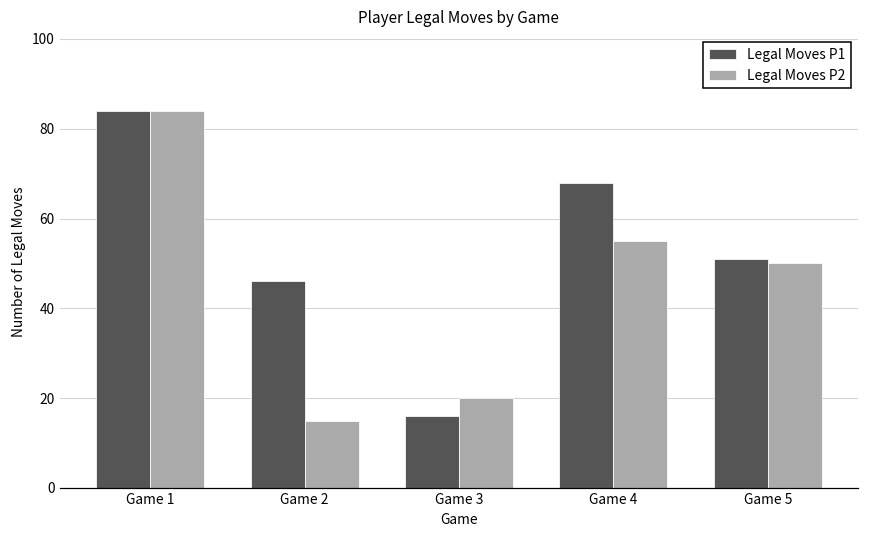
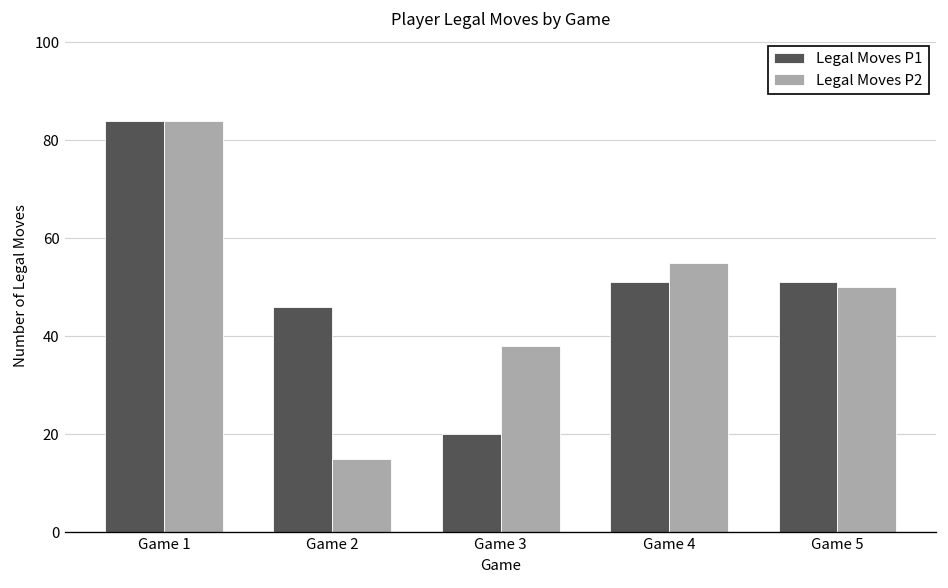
  {
    "Legal Moves P1": {
      "Game 1": 84,
      "Game 2": 46,
-     "Game 3": 16,
-     "Game 4": 68,
+     "Game 3": 20,
+     "Game 4": 51,
      "Game 5": 51
    },
    "Legal Moves P2": {
      "Game 1": 84,
      "Game 2": 15,
-     "Game 3": 20,
+     "Game 3": 38,
      "Game 4": 55,
      "Game 5": 50
    }
  }
